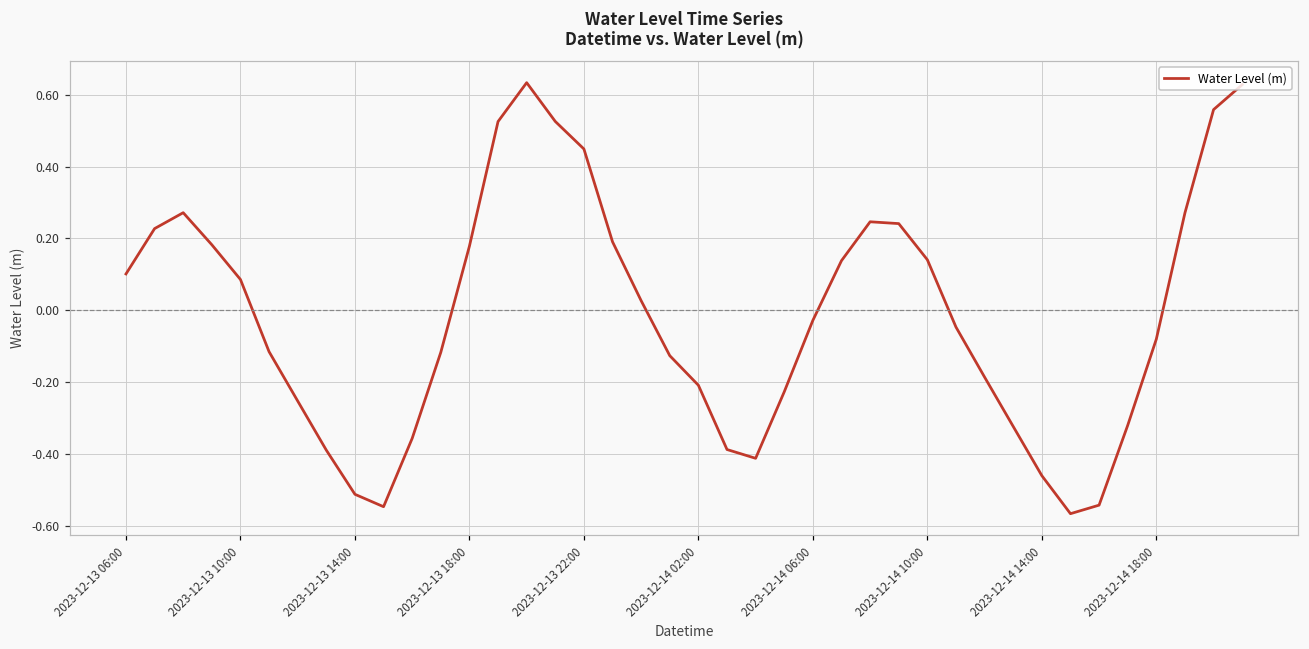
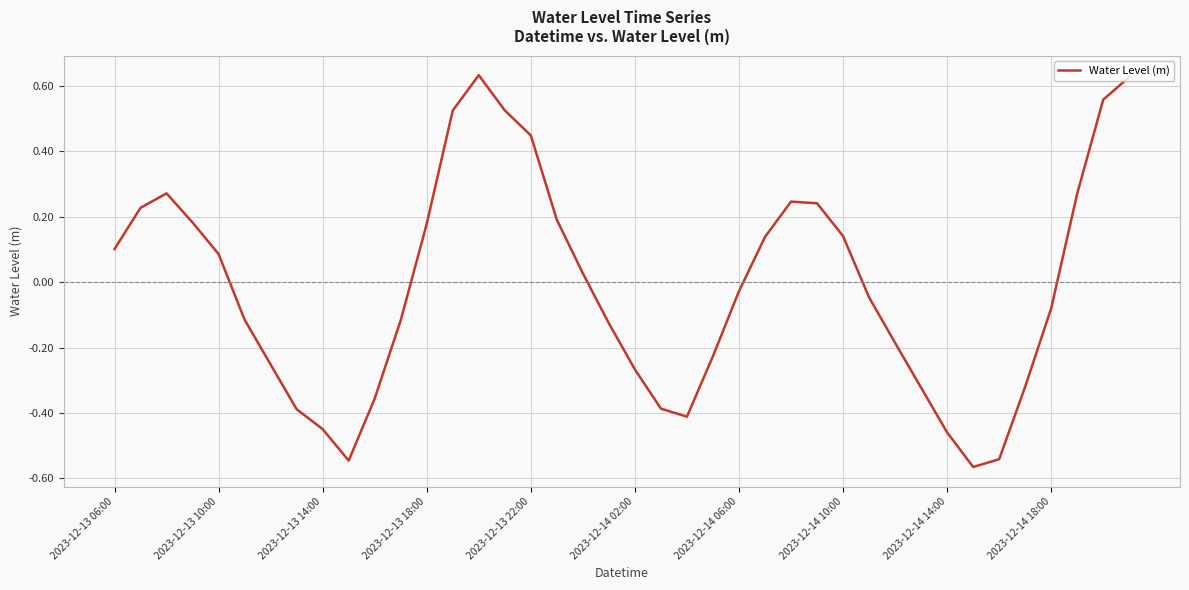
  {
    "2023-12-13 06:00": 0.10,
    "2023-12-13 10:00": 0.09,
-   "2023-12-13 14:00": -0.51,
+   "2023-12-13 14:00": -0.45,
    "2023-12-13 18:00": 0.18,
    "2023-12-13 22:00": 0.45,
-   "2023-12-14 02:00": -0.21,
+   "2023-12-14 02:00": -0.27,
    "2023-12-14 06:00": -0.03,
    "2023-12-14 10:00": 0.14,
    "2023-12-14 14:00": -0.46,
    "2023-12-14 18:00": -0.08
  }
